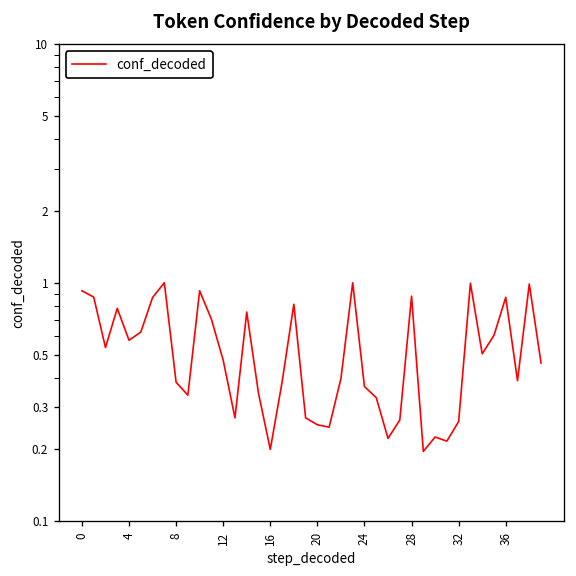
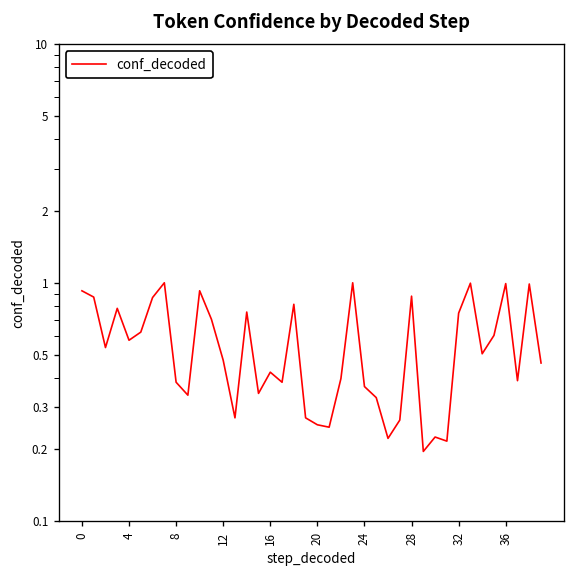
  {
    "0": 0.9,
    "4": 0.57,
    "8": 0.38,
    "12": 0.47,
-   "16": 0.20,
+   "16": 0.42,
    "20": 0.25,
    "24": 0.37,
    "28": 0.9,
-   "32": 0.26,
-   "36": 0.9
+   "32": 0.75,
+   "36": 1.0
  }
